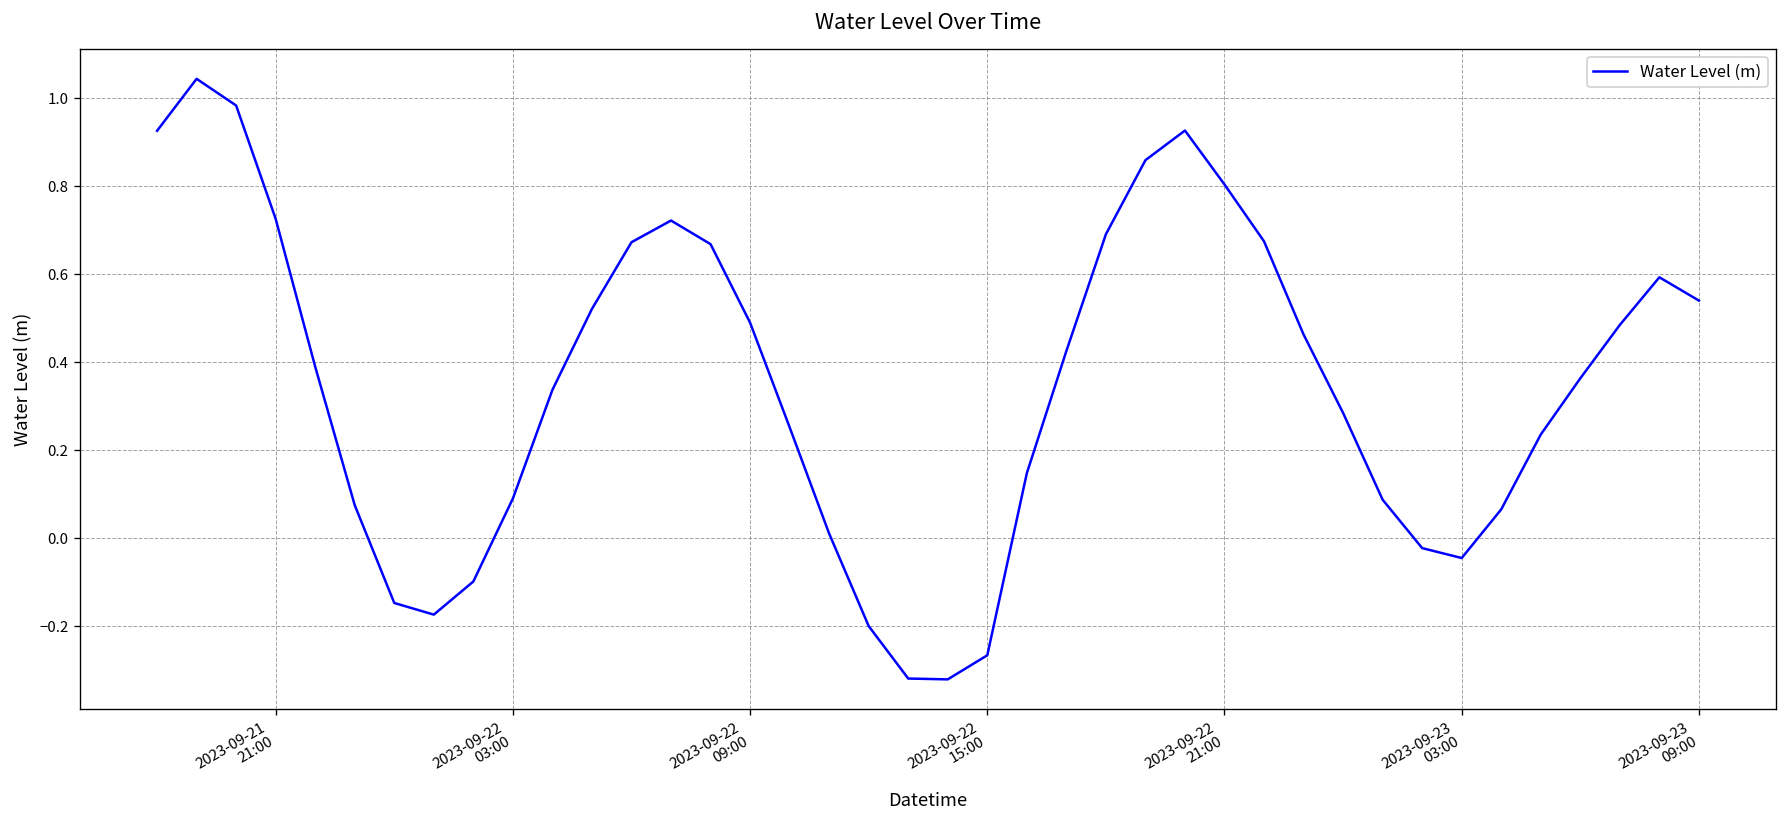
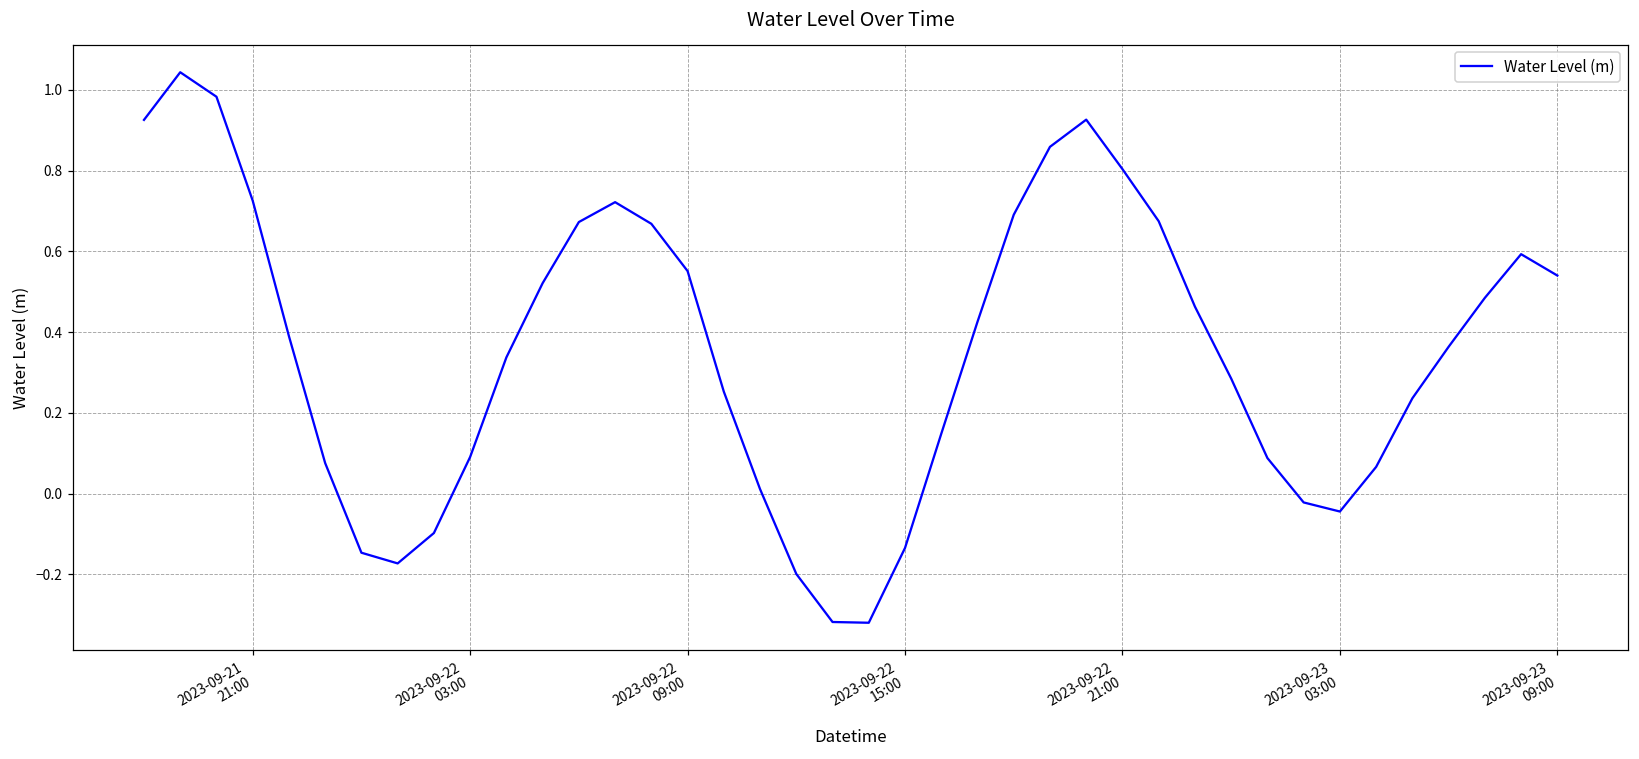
  {
    "2023-09-21 21:00": 0.73,
    "2023-09-22 03:00": 0.09,
-   "2023-09-22 09:00": 0.49,
-   "2023-09-22 15:00": -0.27,
+   "2023-09-22 09:00": 0.55,
+   "2023-09-22 15:00": -0.13,
    "2023-09-22 21:00": 0.80,
    "2023-09-23 03:00": -0.04,
    "2023-09-23 09:00": 0.54
  }
